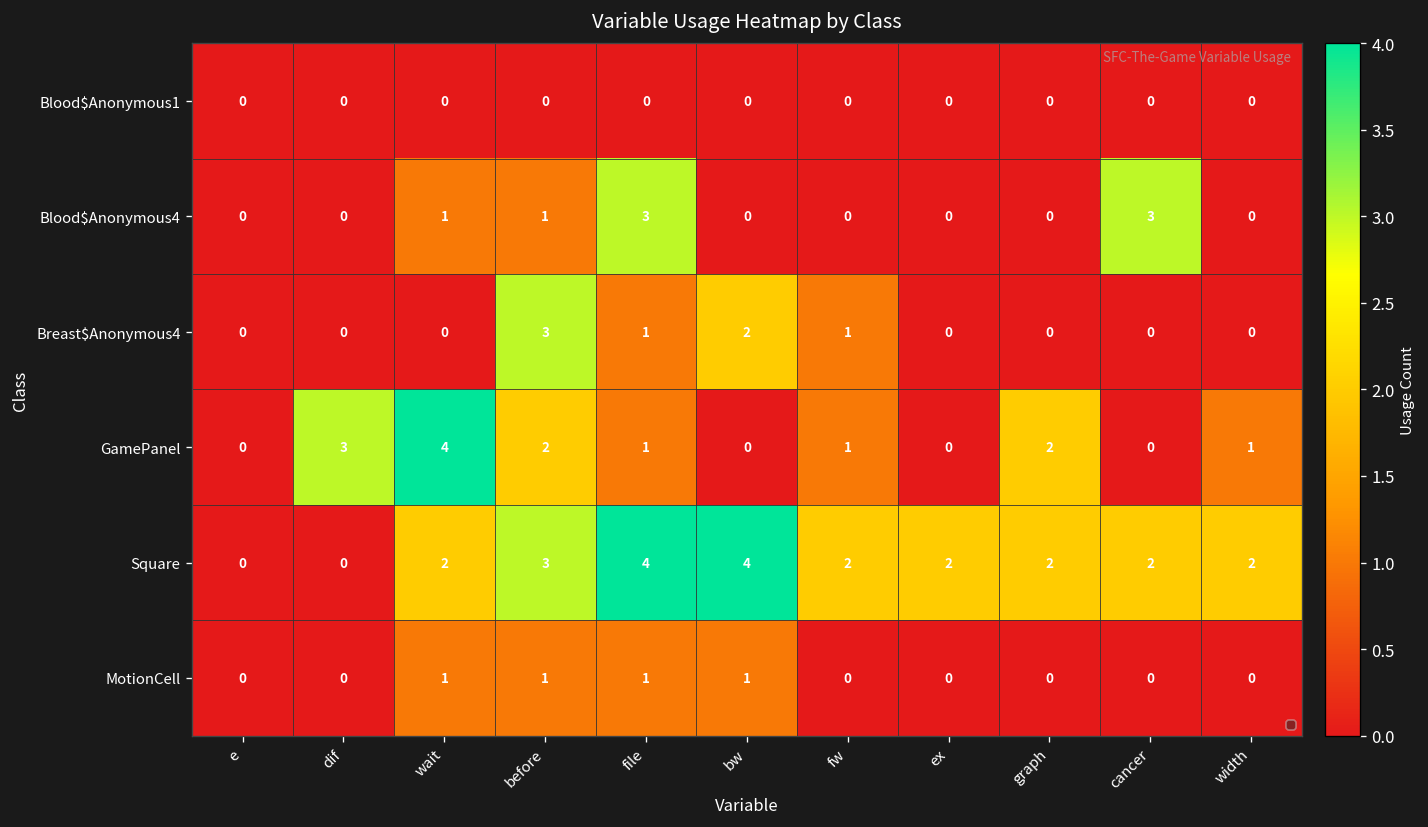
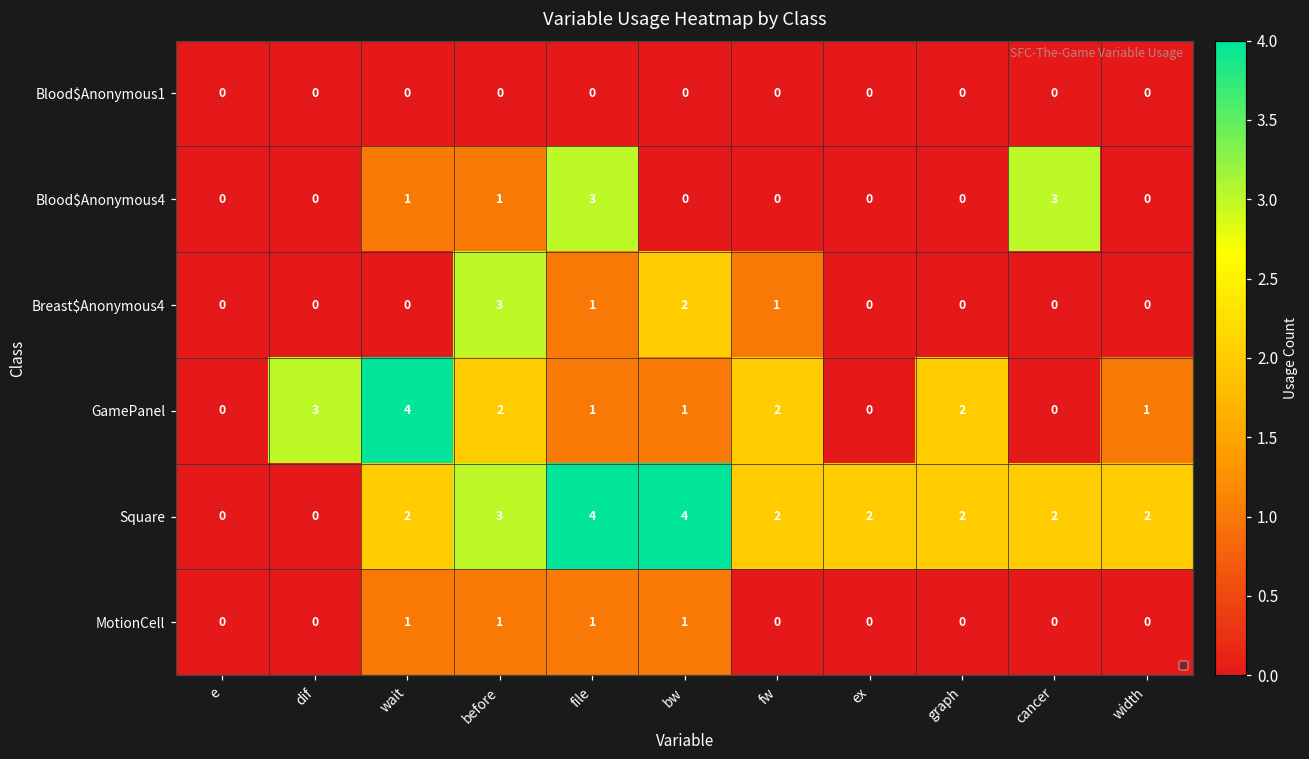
  {
    "Blood$Anonymous1": {
      "e": 0,
      "dif": 0,
      "wait": 0,
      "before": 0,
      "file": 0,
      "bw": 0,
      "fw": 0,
      "ex": 0,
      "graph": 0,
      "width": 0
    },
    "Blood$Anonymous4": {
      "e": 0,
      "dif": 0,
      "wait": 1,
      "before": 1,
      "file": 3,
      "bw": 0,
      "fw": 0,
      "ex": 0,
      "graph": 0,
      "cancer": 3,
      "width": 0
    },
    "Breast$Anonymous4": {
      "e": 0,
      "dif": 0,
      "wait": 0,
      "before": 3,
      "file": 1,
      "bw": 2,
      "fw": 1,
      "ex": 0,
      "graph": 0,
      "cancer": 0,
      "width": 0
    },
    "GamePanel": {
      "e": 0,
      "dif": 3,
      "wait": 4,
      "before": 2,
      "file": 1,
-     "bw": 0,
-     "fw": 1,
+     "bw": 1,
+     "fw": 2,
      "ex": 0,
      "graph": 2,
      "cancer": 0,
      "width": 1
    },
    "Square": {
      "e": 0,
      "dif": 0,
      "wait": 2,
      "before": 3,
      "file": 4,
      "bw": 4,
      "fw": 2,
      "ex": 2,
      "graph": 2,
      "cancer": 2,
      "width": 2
    },
    "MotionCell": {
      "e": 0,
      "dif": 0,
      "wait": 1,
      "before": 1,
      "file": 1,
      "bw": 1,
      "fw": 0,
      "ex": 0,
      "graph": 0,
      "cancer": 0,
      "width": 0
    }
  }
